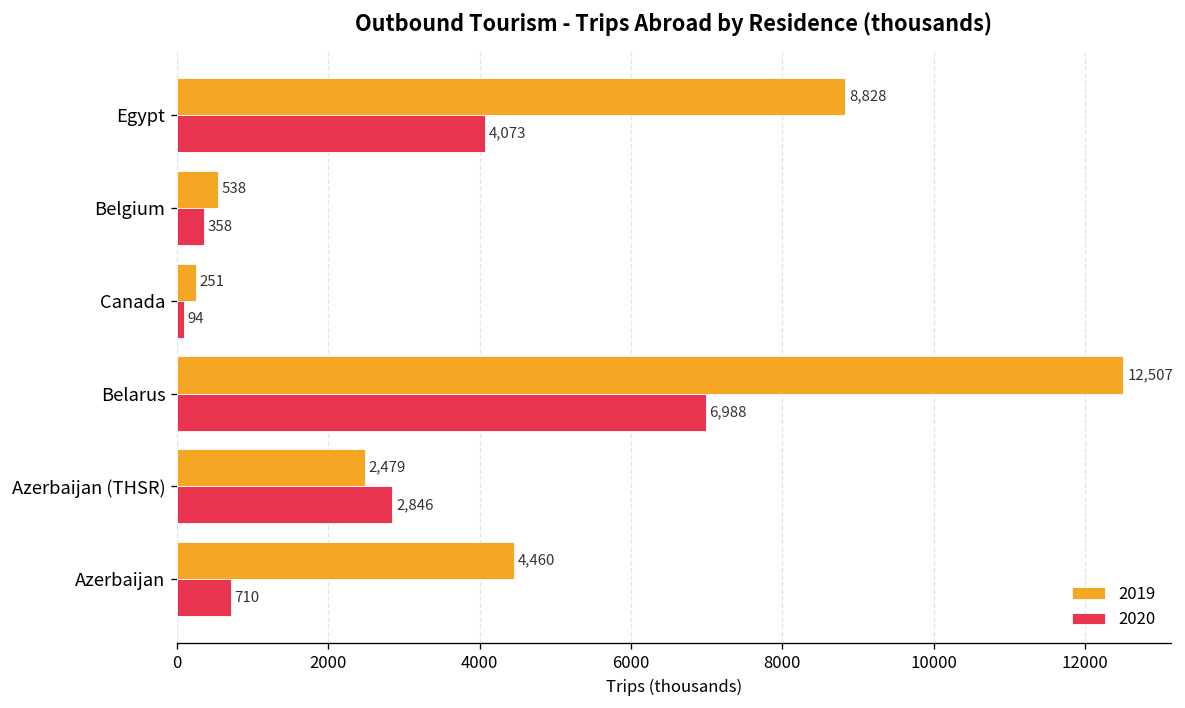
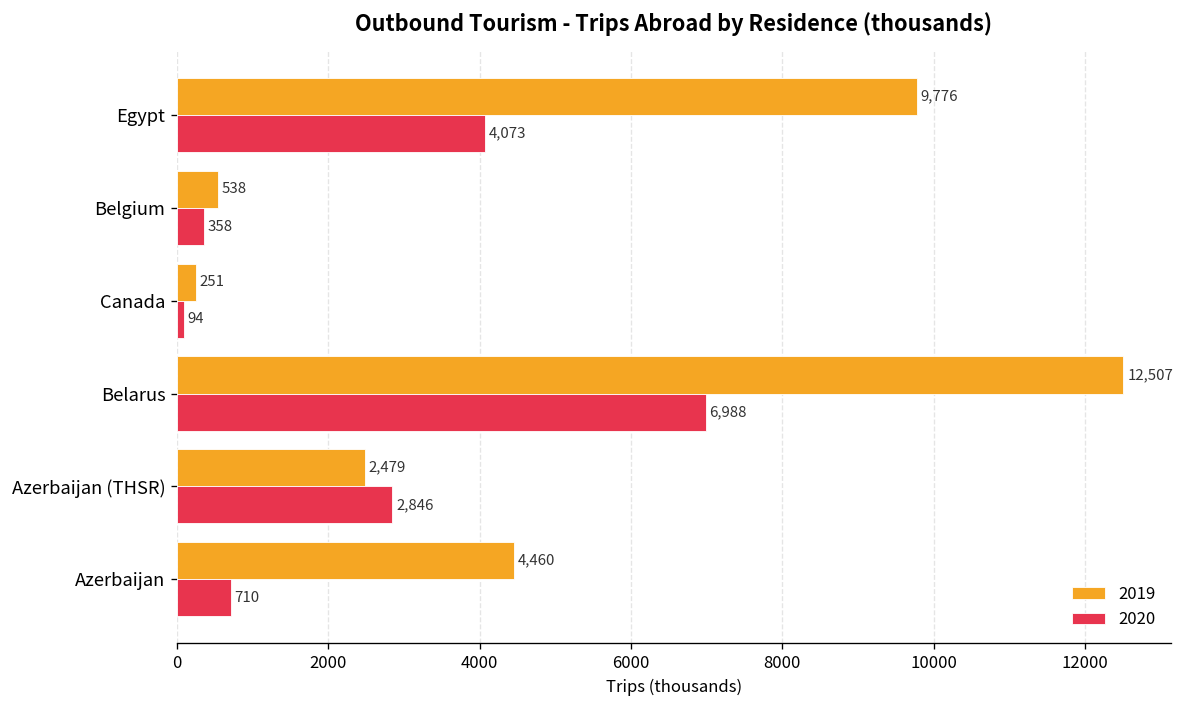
  {
    "2019": {
-     "Egypt": "8,828",
+     "Egypt": "9,776",
      "Belgium": "538",
      "Canada": "251",
      "Belarus": "12,507",
      "Azerbaijan (THSR)": "2,479",
      "Azerbaijan": "4,460"
    },
    "2020": {
      "Egypt": "4,073",
      "Belgium": "358",
      "Canada": "94",
      "Belarus": "6,988",
      "Azerbaijan (THSR)": "2,846",
      "Azerbaijan": "710"
    }
  }
